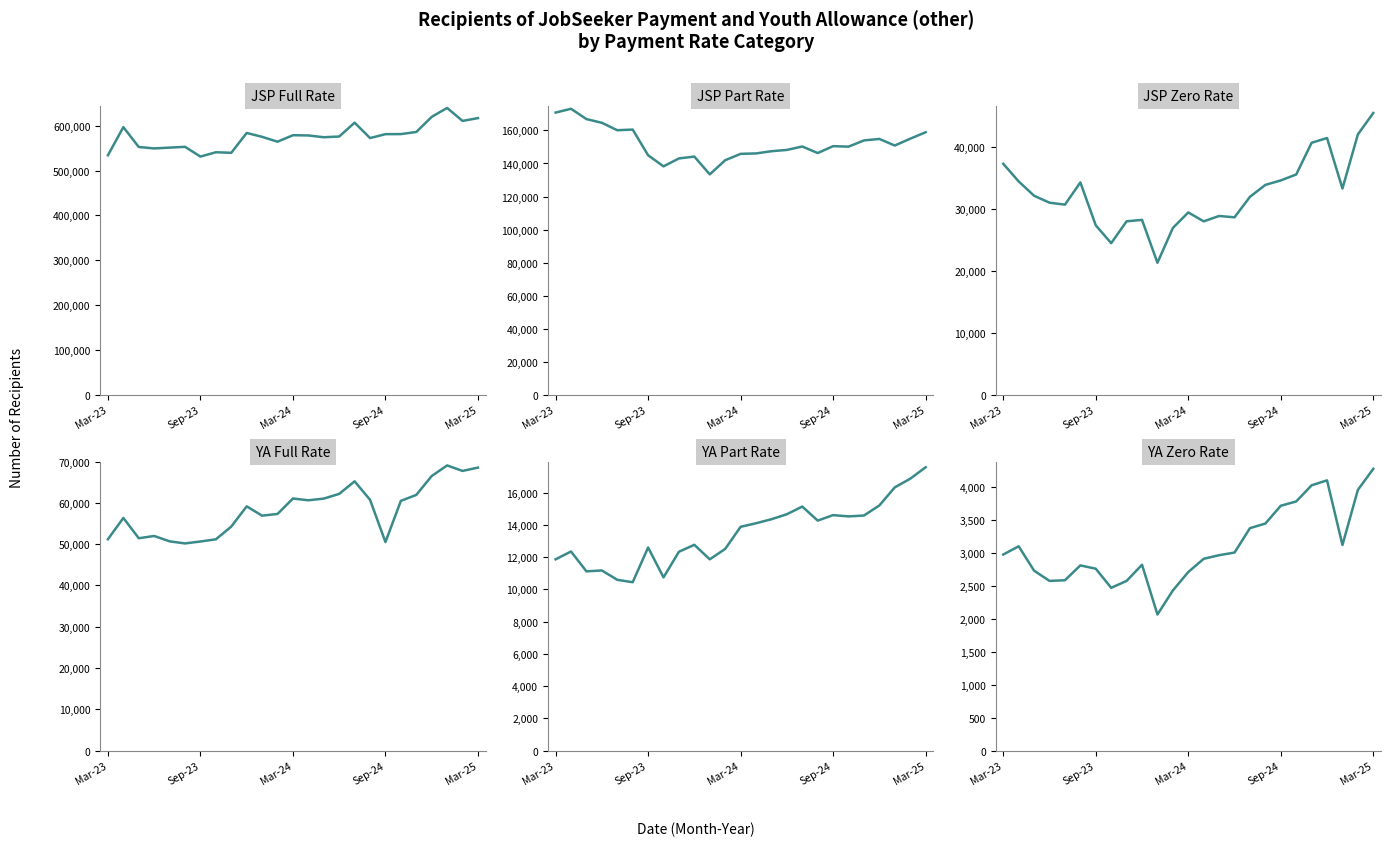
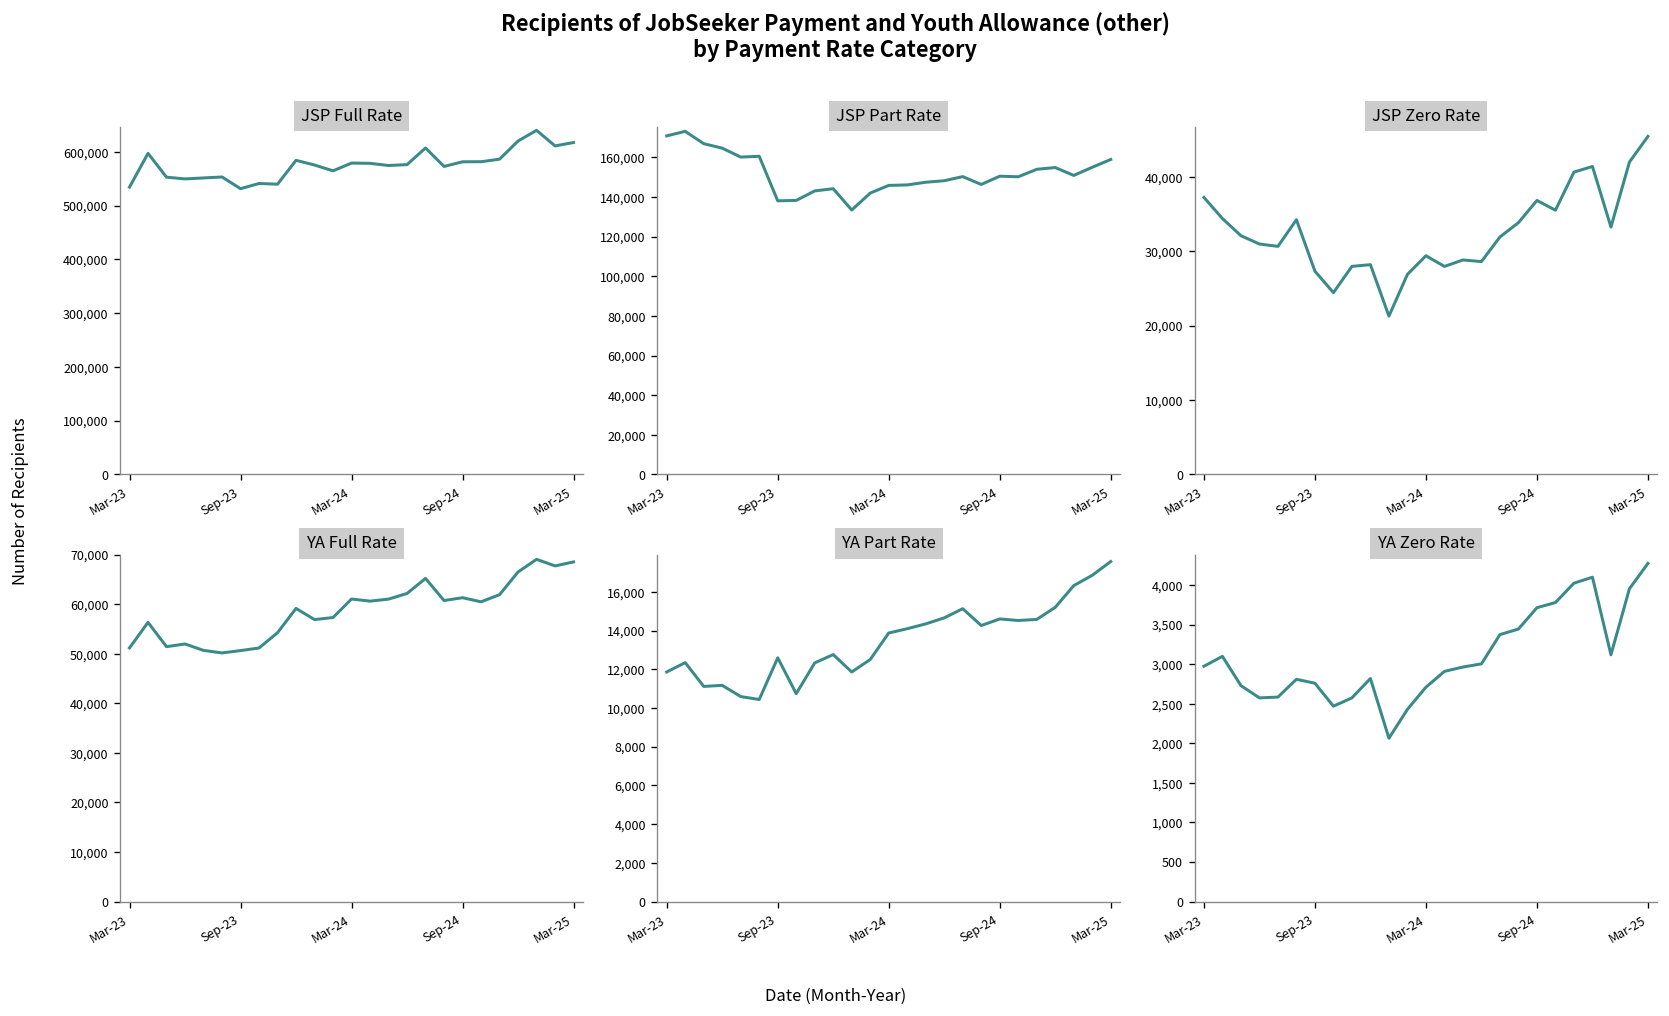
  {
    "JSP Full Rate": {
      "Mar-23": "530,000",
      "Sep-23": "530,000",
      "Mar-24": "580,000",
      "Sep-24": "580,000",
      "Mar-25": "620,000"
    },
    "JSP Part Rate": {
      "Mar-23": "171,000",
-     "Sep-23": "145,000",
+     "Sep-23": "138,000",
      "Mar-24": "146,000",
      "Sep-24": "151,000",
      "Mar-25": "159,000"
    },
    "JSP Zero Rate": {
      "Mar-23": "37,000",
      "Sep-23": "27,000",
      "Mar-24": "29,000",
-     "Sep-24": "35,000",
+     "Sep-24": "37,000",
      "Mar-25": "45,000"
    },
    "YA Full Rate": {
      "Mar-23": "51,000",
      "Sep-23": "51,000",
      "Mar-24": "61,000",
-     "Sep-24": "50,000",
+     "Sep-24": "61,000",
      "Mar-25": "69,000"
    },
    "YA Part Rate": {
      "Mar-23": "11,900",
      "Sep-23": "12,600",
      "Mar-24": "13,900",
      "Sep-24": "14,600",
      "Mar-25": "17,600"
    },
    "YA Zero Rate": {
      "Mar-23": "3,000",
      "Sep-23": "2,800",
      "Mar-24": "2,700",
      "Sep-24": "3,700",
      "Mar-25": "4,300"
    }
  }
